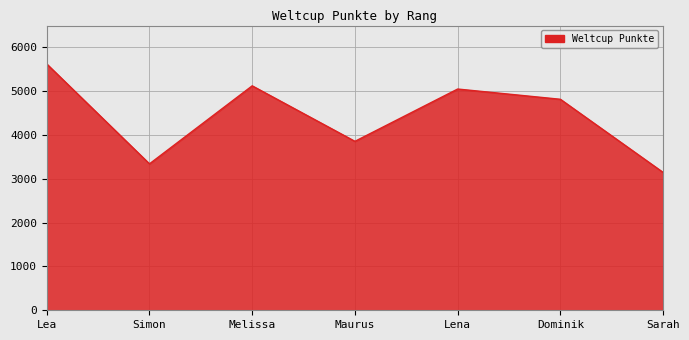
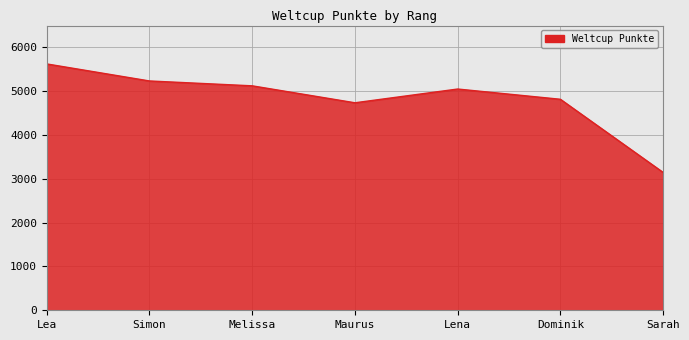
  {
    "Lea": 5600,
-   "Simon": 3300,
+   "Simon": 5200,
    "Melissa": 5100,
-   "Maurus": 3900,
+   "Maurus": 4700,
    "Lena": 5100,
    "Dominik": 4800,
    "Sarah": 3100
  }
